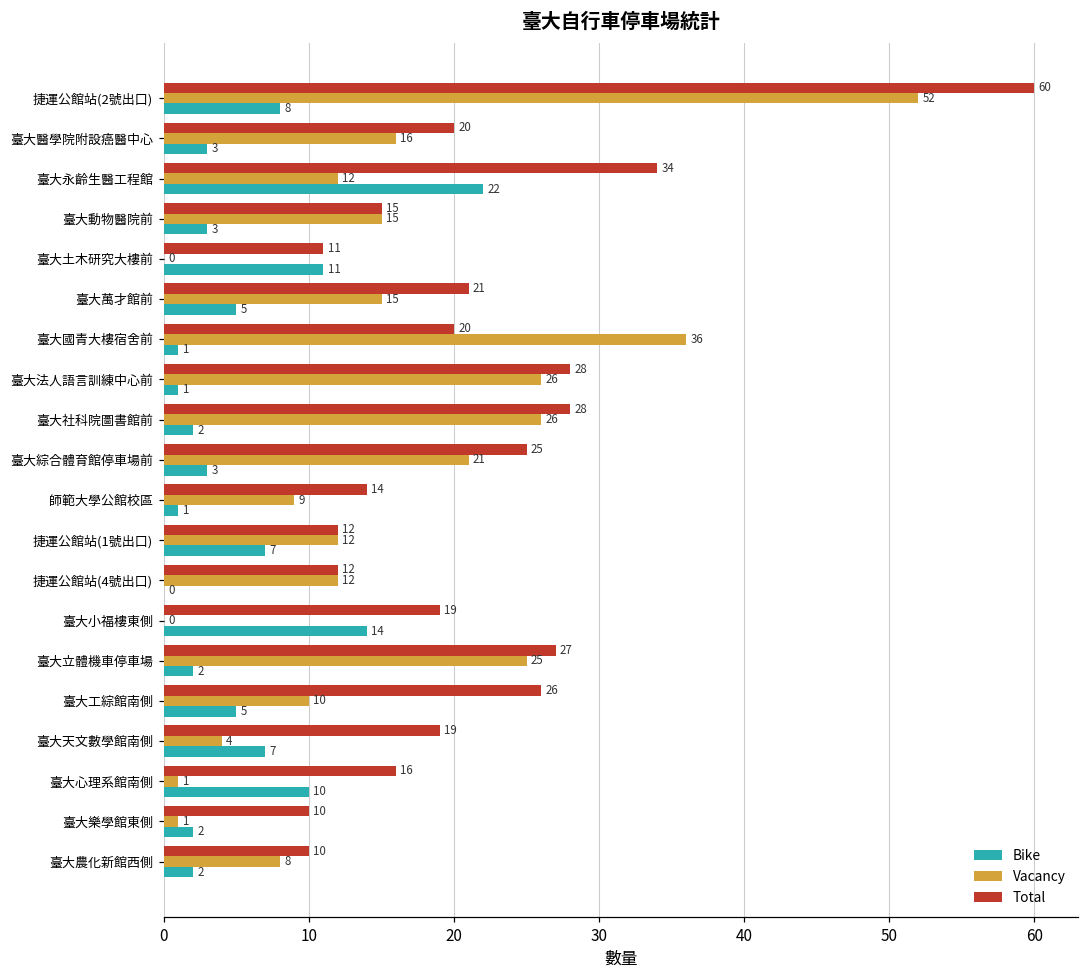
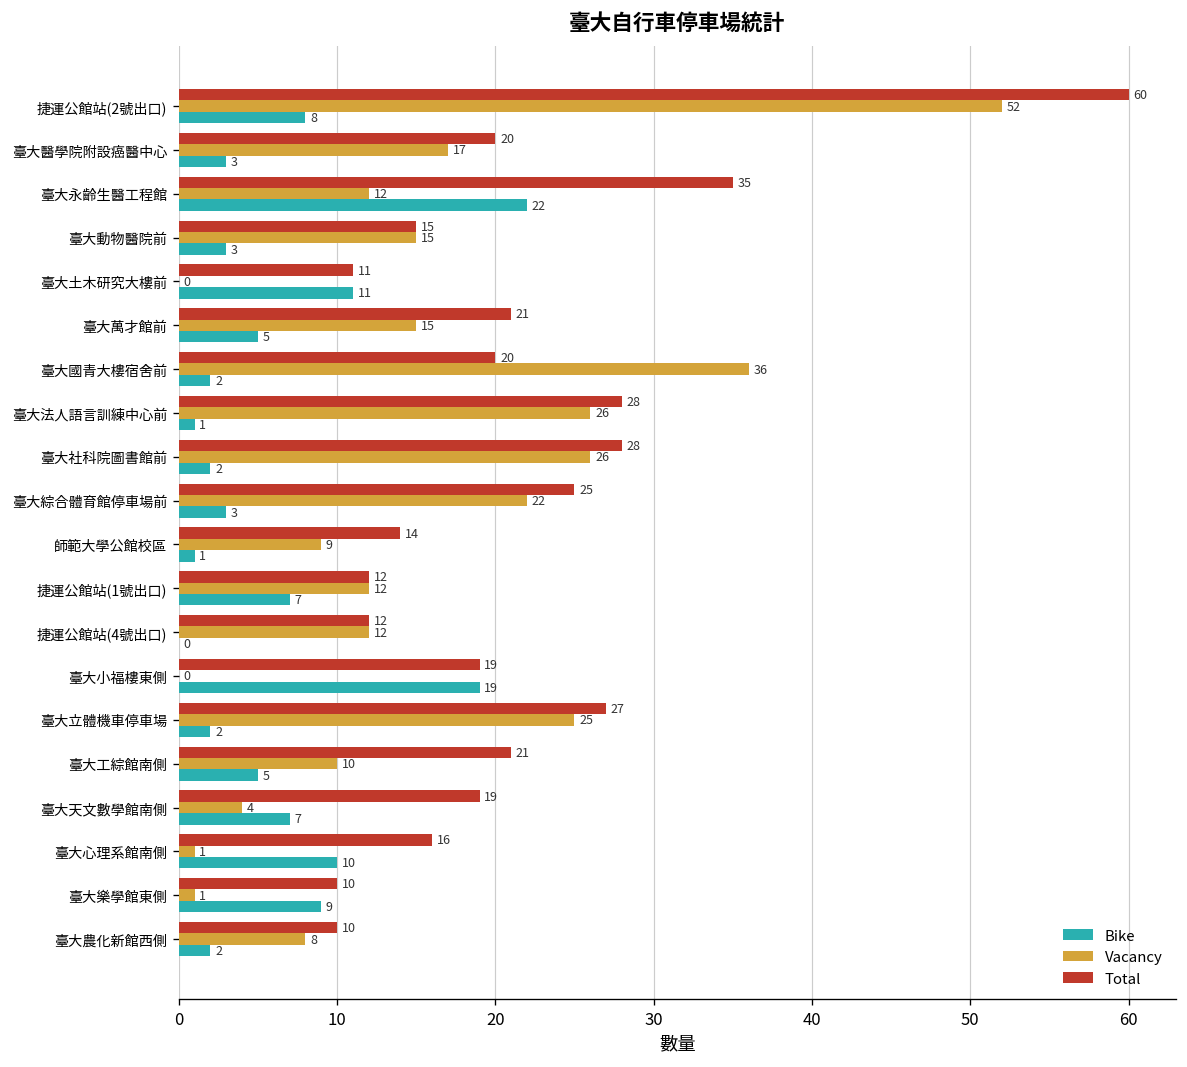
  {
    "Bike": {
      "捷運公館站(2號出口)": 8,
      "臺大醫學院附設癌醫中心": 3,
      "臺大永齡生醫工程館": 22,
      "臺大動物醫院前": 3,
      "臺大土木研究大樓前": 11,
      "臺大萬才館前": 5,
-     "臺大國青大樓宿舍前": 1,
+     "臺大國青大樓宿舍前": 2,
      "臺大法人語言訓練中心前": 1,
      "臺大社科院圖書館前": 2,
      "臺大綜合體育館停車場前": 3,
      "師範大學公館校區": 1,
      "捷運公館站(1號出口)": 7,
      "捷運公館站(4號出口)": 0,
-     "臺大小福樓東側": 14,
+     "臺大小福樓東側": 19,
      "臺大立體機車停車場": 2,
      "臺大工綜館南側": 5,
      "臺大天文數學館南側": 7,
      "臺大心理系館南側": 10,
-     "臺大樂學館東側": 2,
+     "臺大樂學館東側": 9,
      "臺大農化新館西側": 2
    },
    "Vacancy": {
      "捷運公館站(2號出口)": 52,
-     "臺大醫學院附設癌醫中心": 16,
+     "臺大醫學院附設癌醫中心": 17,
      "臺大永齡生醫工程館": 12,
      "臺大動物醫院前": 15,
      "臺大土木研究大樓前": 0,
      "臺大萬才館前": 15,
      "臺大國青大樓宿舍前": 36,
      "臺大法人語言訓練中心前": 26,
      "臺大社科院圖書館前": 26,
-     "臺大綜合體育館停車場前": 21,
+     "臺大綜合體育館停車場前": 22,
      "師範大學公館校區": 9,
      "捷運公館站(1號出口)": 12,
      "捷運公館站(4號出口)": 12,
      "臺大小福樓東側": 0,
      "臺大立體機車停車場": 25,
      "臺大工綜館南側": 10,
      "臺大天文數學館南側": 4,
      "臺大心理系館南側": 1,
      "臺大樂學館東側": 1,
      "臺大農化新館西側": 8
    },
    "Total": {
      "捷運公館站(2號出口)": 60,
      "臺大醫學院附設癌醫中心": 20,
-     "臺大永齡生醫工程館": 34,
+     "臺大永齡生醫工程館": 35,
      "臺大動物醫院前": 15,
      "臺大土木研究大樓前": 11,
      "臺大萬才館前": 21,
      "臺大國青大樓宿舍前": 20,
      "臺大法人語言訓練中心前": 28,
      "臺大社科院圖書館前": 28,
      "臺大綜合體育館停車場前": 25,
      "師範大學公館校區": 14,
      "捷運公館站(1號出口)": 12,
      "捷運公館站(4號出口)": 12,
      "臺大小福樓東側": 19,
      "臺大立體機車停車場": 27,
-     "臺大工綜館南側": 26,
+     "臺大工綜館南側": 21,
      "臺大天文數學館南側": 19,
      "臺大心理系館南側": 16,
      "臺大樂學館東側": 10,
      "臺大農化新館西側": 10
    }
  }
